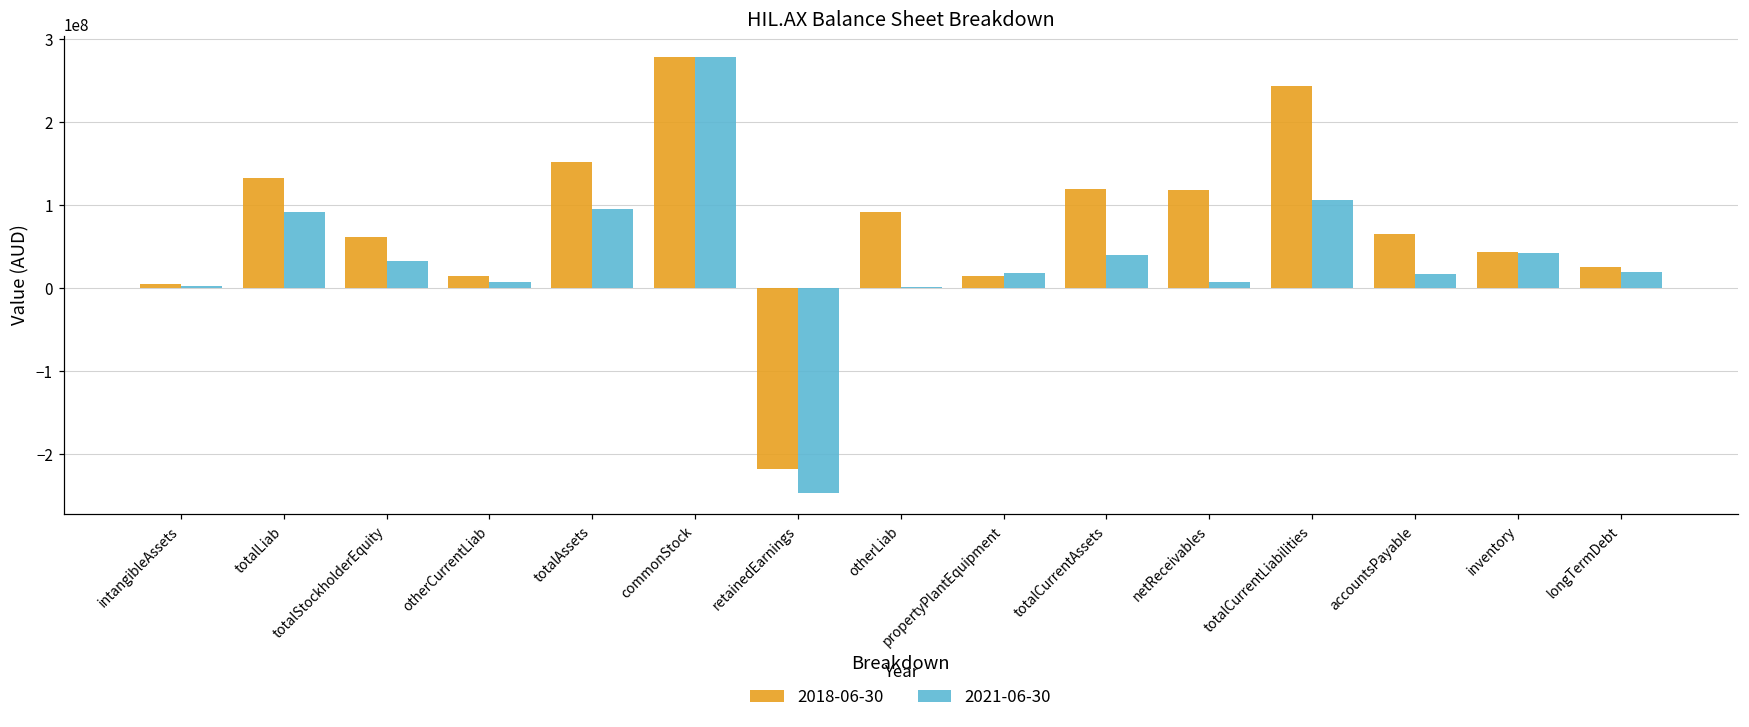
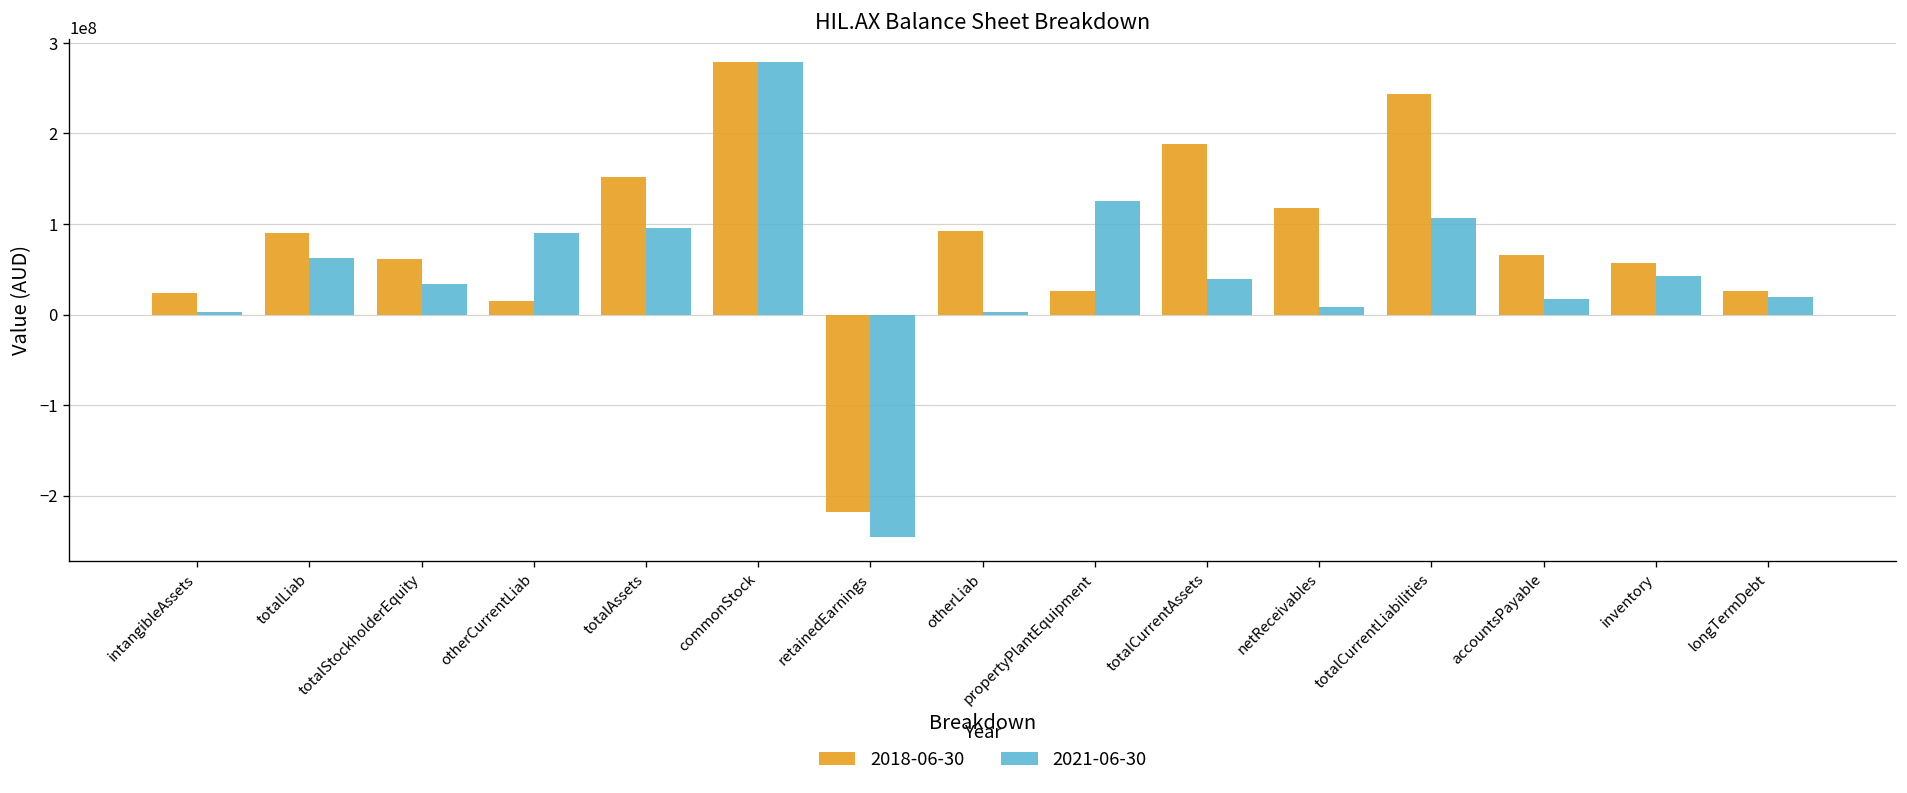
  {
    "2018-06-30": {
-     "intangibleAssets": 10000000,
-     "totalLiab": 130000000,
+     "intangibleAssets": 20000000,
+     "totalLiab": 90000000,
      "totalStockholderEquity": 60000000,
      "otherCurrentLiab": 20000000,
      "totalAssets": 150000000,
      "commonStock": 280000000,
      "retainedEarnings": -220000000,
      "otherLiab": 90000000,
-     "propertyPlantEquipment": 10000000,
-     "totalCurrentAssets": 120000000,
+     "propertyPlantEquipment": 30000000,
+     "totalCurrentAssets": 190000000,
      "netReceivables": 120000000,
      "totalCurrentLiabilities": 240000000,
      "accountsPayable": 70000000,
-     "inventory": 40000000,
+     "inventory": 60000000,
      "longTermDebt": 30000000
    },
    "2021-06-30": {
-     "totalLiab": 90000000,
+     "totalLiab": 60000000,
      "totalStockholderEquity": 30000000,
-     "otherCurrentLiab": 10000000,
+     "otherCurrentLiab": 90000000,
      "totalAssets": 100000000,
      "commonStock": 280000000,
      "retainedEarnings": -250000000,
-     "propertyPlantEquipment": 20000000,
+     "propertyPlantEquipment": 130000000,
      "totalCurrentAssets": 40000000,
      "netReceivables": 10000000,
      "totalCurrentLiabilities": 110000000,
      "accountsPayable": 20000000,
      "inventory": 40000000,
      "longTermDebt": 20000000
    }
  }
